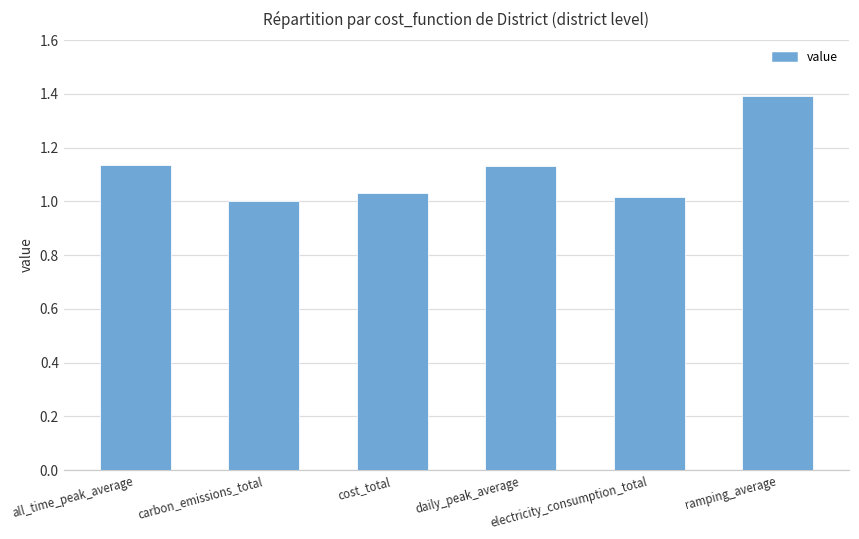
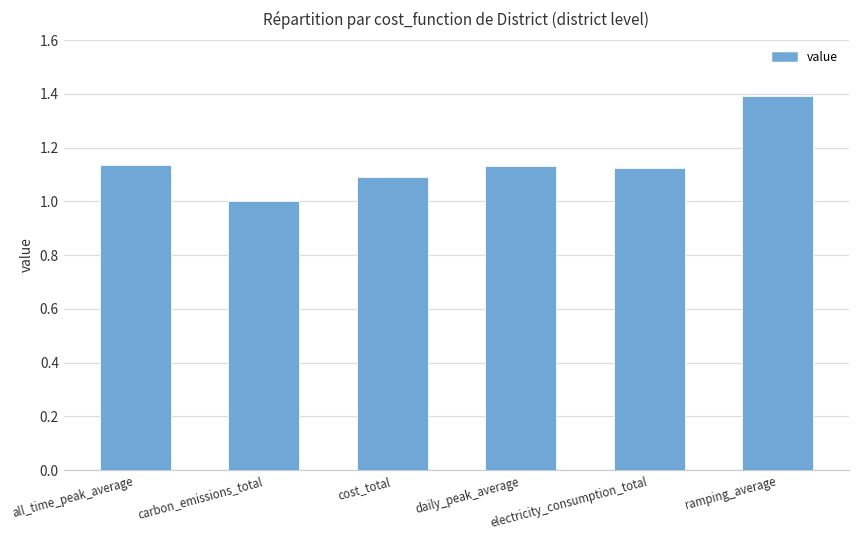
  {
    "all_time_peak_average": 1.14,
    "carbon_emissions_total": 1.00,
-   "cost_total": 1.03,
+   "cost_total": 1.09,
    "daily_peak_average": 1.13,
-   "electricity_consumption_total": 1.02,
+   "electricity_consumption_total": 1.12,
    "ramping_average": 1.39
  }
